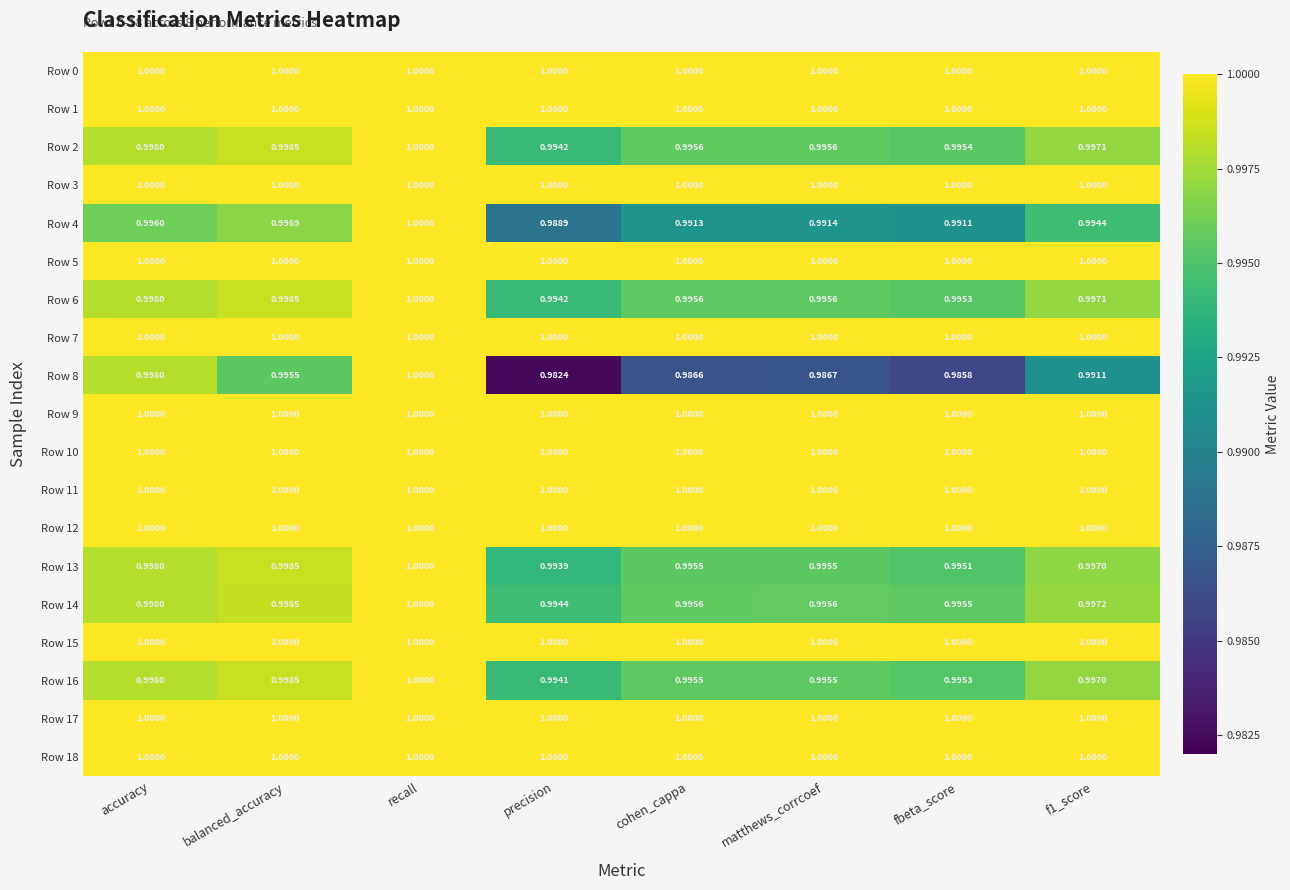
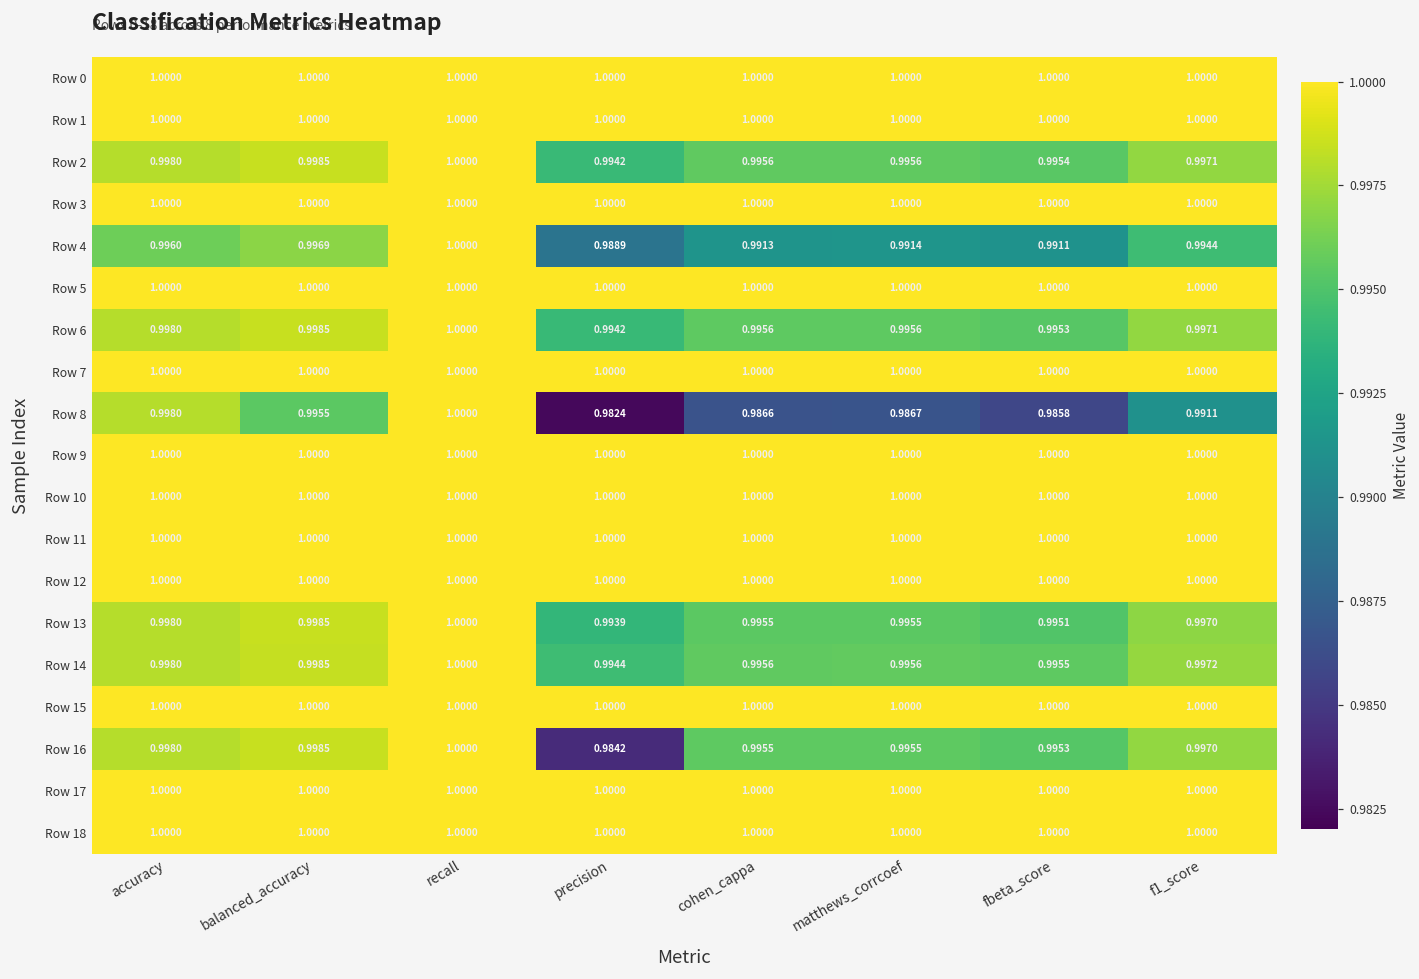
  {
    "Row 0": {
      "accuracy": 1.0000,
      "balanced_accuracy": 1.0000,
      "recall": 1.0000,
      "precision": 1.0000,
      "cohen_cappa": 1.0000,
      "matthews_corrcoef": 1.0000,
      "fbeta_score": 1.0000,
      "f1_score": 1.0000
    },
    "Row 1": {
      "accuracy": 1.0000,
      "balanced_accuracy": 1.0000,
      "recall": 1.0000,
      "precision": 1.0000,
      "cohen_cappa": 1.0000,
      "matthews_corrcoef": 1.0000,
      "fbeta_score": 1.0000,
      "f1_score": 1.0000
    },
    "Row 2": {
      "accuracy": 0.9980,
      "balanced_accuracy": 0.9985,
      "recall": 1.0000,
      "precision": 0.9942,
      "cohen_cappa": 0.9956,
      "matthews_corrcoef": 0.9956,
      "fbeta_score": 0.9954,
      "f1_score": 0.9971
    },
    "Row 3": {
      "accuracy": 1.0000,
      "balanced_accuracy": 1.0000,
      "recall": 1.0000,
      "precision": 1.0000,
      "cohen_cappa": 1.0000,
      "matthews_corrcoef": 1.0000,
      "fbeta_score": 1.0000,
      "f1_score": 1.0000
    },
    "Row 4": {
      "accuracy": 0.9960,
      "balanced_accuracy": 0.9969,
      "recall": 1.0000,
      "precision": 0.9889,
      "cohen_cappa": 0.9913,
      "matthews_corrcoef": 0.9914,
      "fbeta_score": 0.9911,
      "f1_score": 0.9944
    },
    "Row 5": {
      "accuracy": 1.0000,
      "balanced_accuracy": 1.0000,
      "recall": 1.0000,
      "precision": 1.0000,
      "cohen_cappa": 1.0000,
      "matthews_corrcoef": 1.0000,
      "fbeta_score": 1.0000,
      "f1_score": 1.0000
    },
    "Row 6": {
      "accuracy": 0.9980,
      "balanced_accuracy": 0.9985,
      "recall": 1.0000,
      "precision": 0.9942,
      "cohen_cappa": 0.9956,
      "matthews_corrcoef": 0.9956,
      "fbeta_score": 0.9953,
      "f1_score": 0.9971
    },
    "Row 7": {
      "accuracy": 1.0000,
      "balanced_accuracy": 1.0000,
      "recall": 1.0000,
      "precision": 1.0000,
      "cohen_cappa": 1.0000,
      "matthews_corrcoef": 1.0000,
      "fbeta_score": 1.0000,
      "f1_score": 1.0000
    },
    "Row 8": {
      "accuracy": 0.9980,
      "balanced_accuracy": 0.9955,
      "recall": 1.0000,
      "precision": 0.9824,
      "cohen_cappa": 0.9866,
      "matthews_corrcoef": 0.9867,
      "fbeta_score": 0.9858,
      "f1_score": 0.9911
    },
    "Row 9": {
      "accuracy": 1.0000,
      "balanced_accuracy": 1.0000,
      "recall": 1.0000,
      "precision": 1.0000,
      "cohen_cappa": 1.0000,
      "matthews_corrcoef": 1.0000,
      "fbeta_score": 1.0000,
      "f1_score": 1.0000
    },
    "Row 10": {
      "accuracy": 1.0000,
      "balanced_accuracy": 1.0000,
      "recall": 1.0000,
      "precision": 1.0000,
      "cohen_cappa": 1.0000,
      "matthews_corrcoef": 1.0000,
      "fbeta_score": 1.0000,
      "f1_score": 1.0000
    },
    "Row 11": {
      "accuracy": 1.0000,
      "balanced_accuracy": 1.0000,
      "recall": 1.0000,
      "precision": 1.0000,
      "cohen_cappa": 1.0000,
      "matthews_corrcoef": 1.0000,
      "fbeta_score": 1.0000,
      "f1_score": 1.0000
    },
    "Row 12": {
      "accuracy": 1.0000,
      "balanced_accuracy": 1.0000,
      "recall": 1.0000,
      "precision": 1.0000,
      "cohen_cappa": 1.0000,
      "matthews_corrcoef": 1.0000,
      "fbeta_score": 1.0000,
      "f1_score": 1.0000
    },
    "Row 13": {
      "accuracy": 0.9980,
      "balanced_accuracy": 0.9985,
      "recall": 1.0000,
      "precision": 0.9939,
      "cohen_cappa": 0.9955,
      "matthews_corrcoef": 0.9955,
      "fbeta_score": 0.9951,
      "f1_score": 0.9970
    },
    "Row 14": {
      "accuracy": 0.9980,
      "balanced_accuracy": 0.9985,
      "recall": 1.0000,
      "precision": 0.9944,
      "cohen_cappa": 0.9956,
      "matthews_corrcoef": 0.9956,
      "fbeta_score": 0.9955,
      "f1_score": 0.9972
    },
    "Row 15": {
      "accuracy": 1.0000,
      "balanced_accuracy": 1.0000,
      "recall": 1.0000,
      "precision": 1.0000,
      "cohen_cappa": 1.0000,
      "matthews_corrcoef": 1.0000,
      "fbeta_score": 1.0000,
      "f1_score": 1.0000
    },
    "Row 16": {
      "accuracy": 0.9980,
      "balanced_accuracy": 0.9985,
      "recall": 1.0000,
-     "precision": 0.9941,
+     "precision": 0.9842,
      "cohen_cappa": 0.9955,
      "matthews_corrcoef": 0.9955,
      "fbeta_score": 0.9953,
      "f1_score": 0.9970
    },
    "Row 17": {
      "accuracy": 1.0000,
      "balanced_accuracy": 1.0000,
      "recall": 1.0000,
      "precision": 1.0000,
      "cohen_cappa": 1.0000,
      "matthews_corrcoef": 1.0000,
      "fbeta_score": 1.0000,
      "f1_score": 1.0000
    },
    "Row 18": {
      "accuracy": 1.0000,
      "balanced_accuracy": 1.0000,
      "recall": 1.0000,
      "precision": 1.0000,
      "cohen_cappa": 1.0000,
      "matthews_corrcoef": 1.0000,
      "fbeta_score": 1.0000,
      "f1_score": 1.0000
    }
  }
